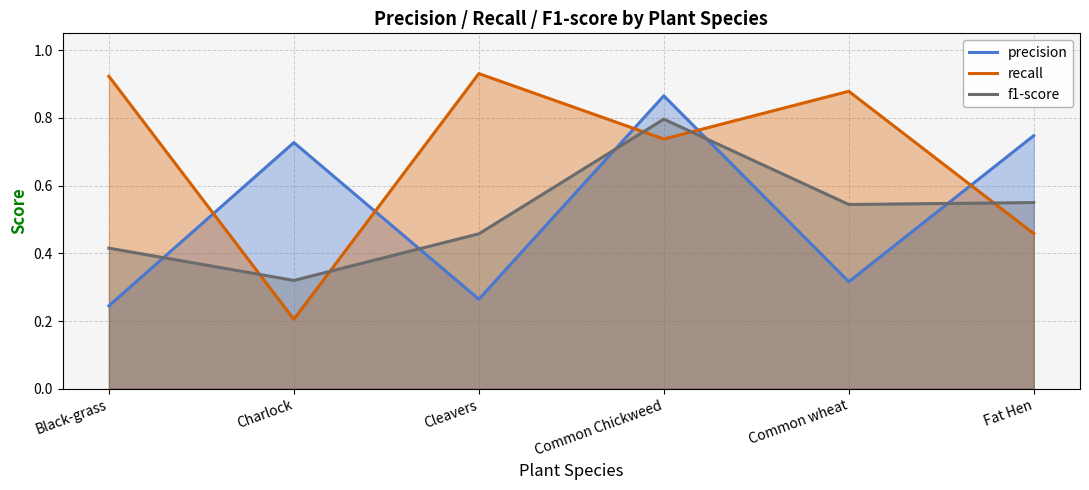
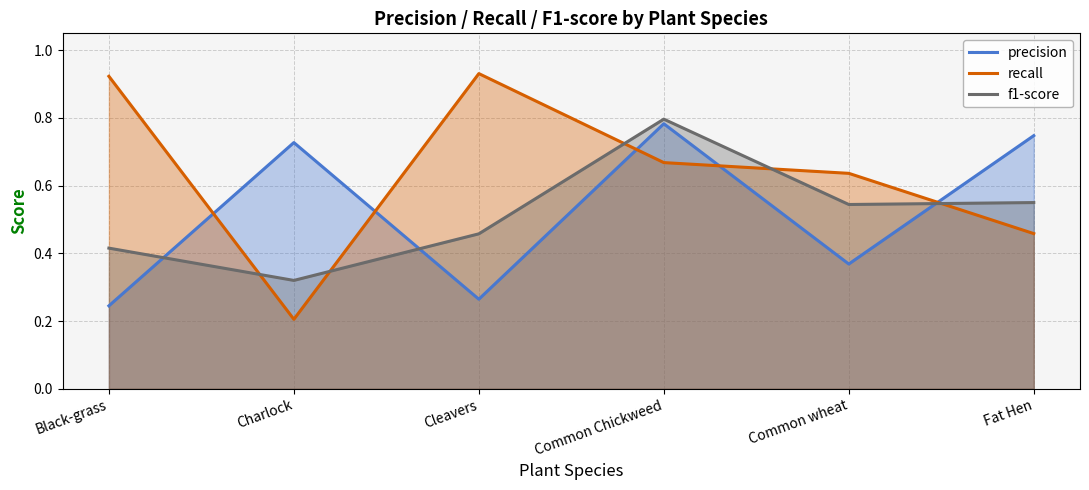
  {
    "precision": {
      "Black-grass": 0.24,
      "Charlock": 0.73,
      "Cleavers": 0.26,
-     "Common Chickweed": 0.87,
-     "Common wheat": 0.32,
+     "Common Chickweed": 0.78,
+     "Common wheat": 0.37,
      "Fat Hen": 0.75
    },
    "recall": {
      "Black-grass": 0.92,
      "Charlock": 0.21,
      "Cleavers": 0.93,
-     "Common Chickweed": 0.74,
-     "Common wheat": 0.88,
+     "Common Chickweed": 0.67,
+     "Common wheat": 0.64,
      "Fat Hen": 0.46
    },
    "f1-score": {
      "Black-grass": 0.42,
      "Charlock": 0.32,
      "Cleavers": 0.46,
      "Common Chickweed": 0.80,
      "Common wheat": 0.54,
      "Fat Hen": 0.55
    }
  }
